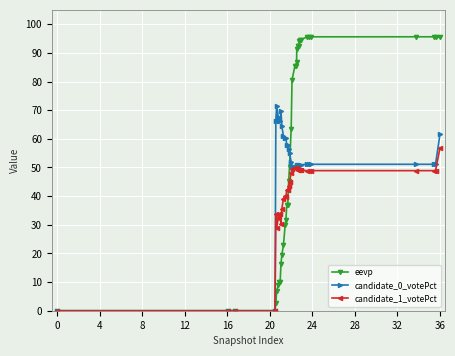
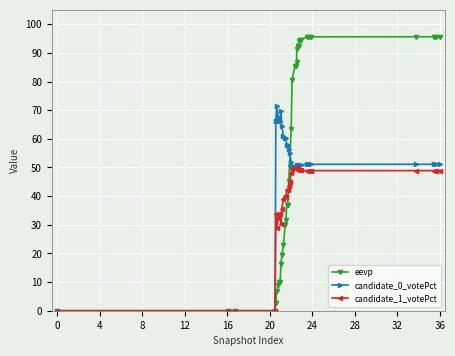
  {
    "eevp": {
      "36": 95
    },
    "candidate_0_votePct": {
-     "36": 62
+     "36": 51
    },
    "candidate_1_votePct": {
-     "36": 57
+     "36": 49
    }
  }
